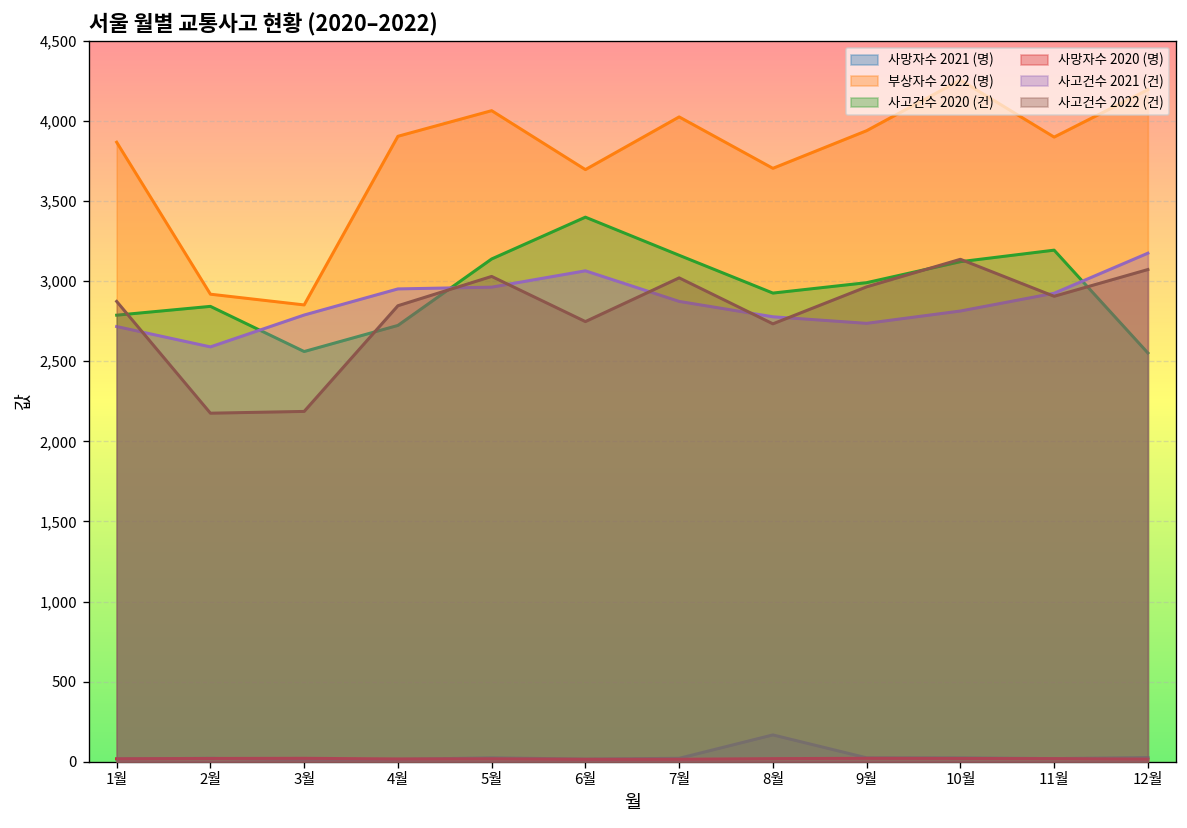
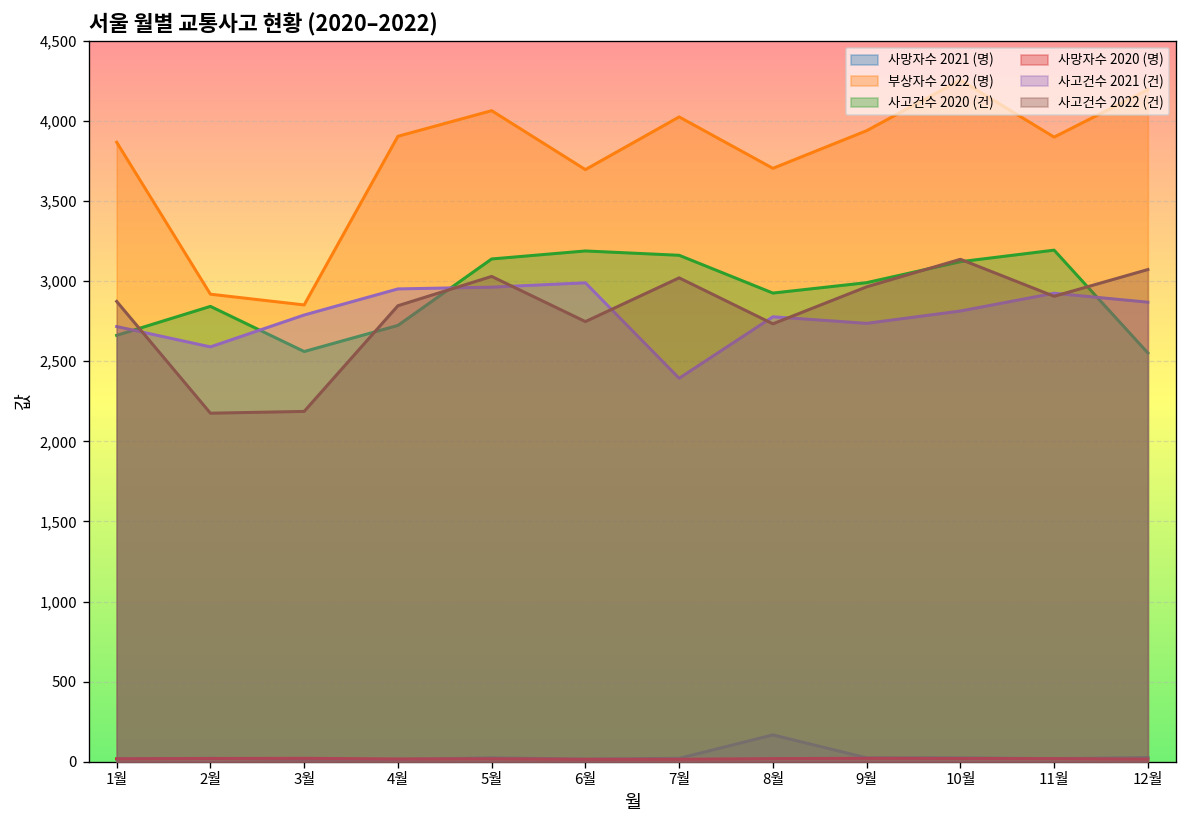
  {
    "사망자수 2021 (명)": {
      "8월": "170"
    },
    "사고건수 2020 (건)": {
-     "1월": "2,790",
+     "1월": "2,660",
      "2월": "2,840",
      "3월": "2,560",
      "4월": "2,720",
      "5월": "3,140",
-     "6월": "3,400",
+     "6월": "3,190",
      "7월": "3,160",
      "8월": "2,930",
      "9월": "2,990",
      "11월": "3,190",
      "12월": "2,550"
    },
    "사고건수 2021 (건)": {
      "1월": "2,720",
      "2월": "2,590",
      "3월": "2,790",
      "4월": "2,950",
      "5월": "2,960",
-     "6월": "3,070",
-     "7월": "2,870",
+     "6월": "2,990",
+     "7월": "2,390",
      "8월": "2,780",
      "9월": "2,740",
      "10월": "2,810",
-     "12월": "3,180"
+     "12월": "2,870"
    }
  }
